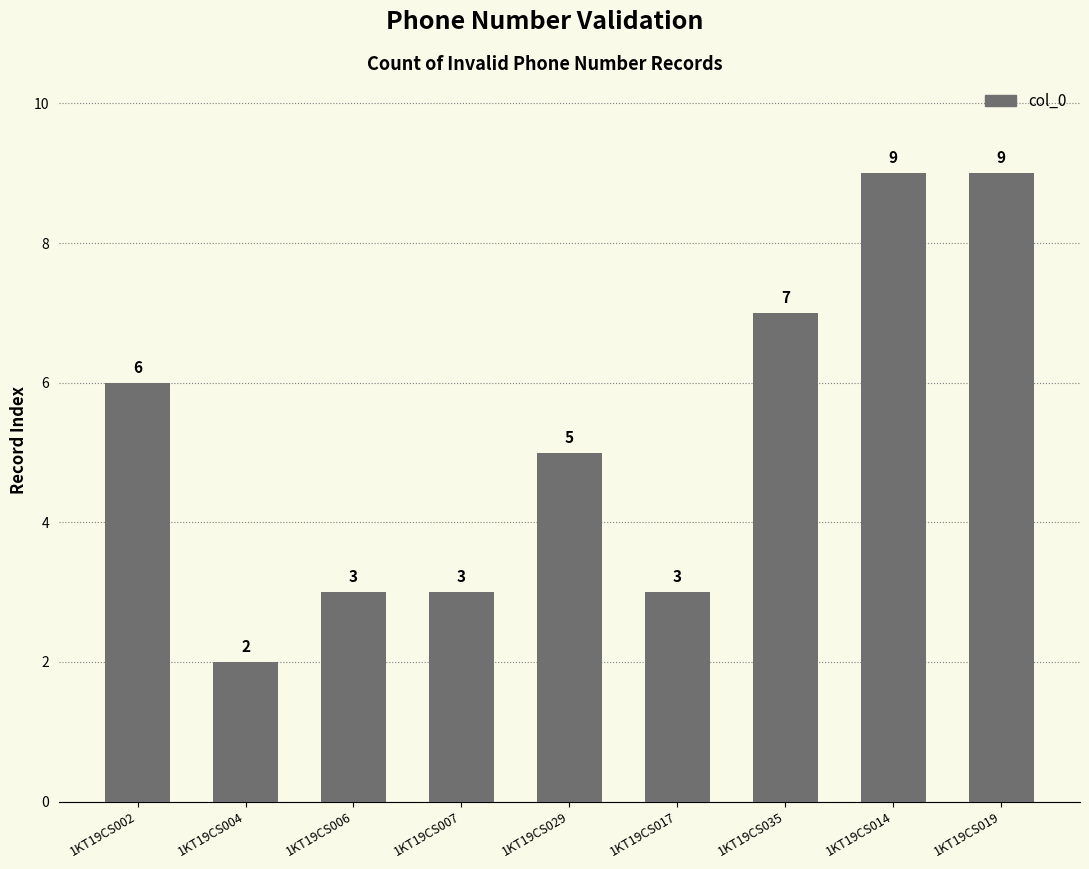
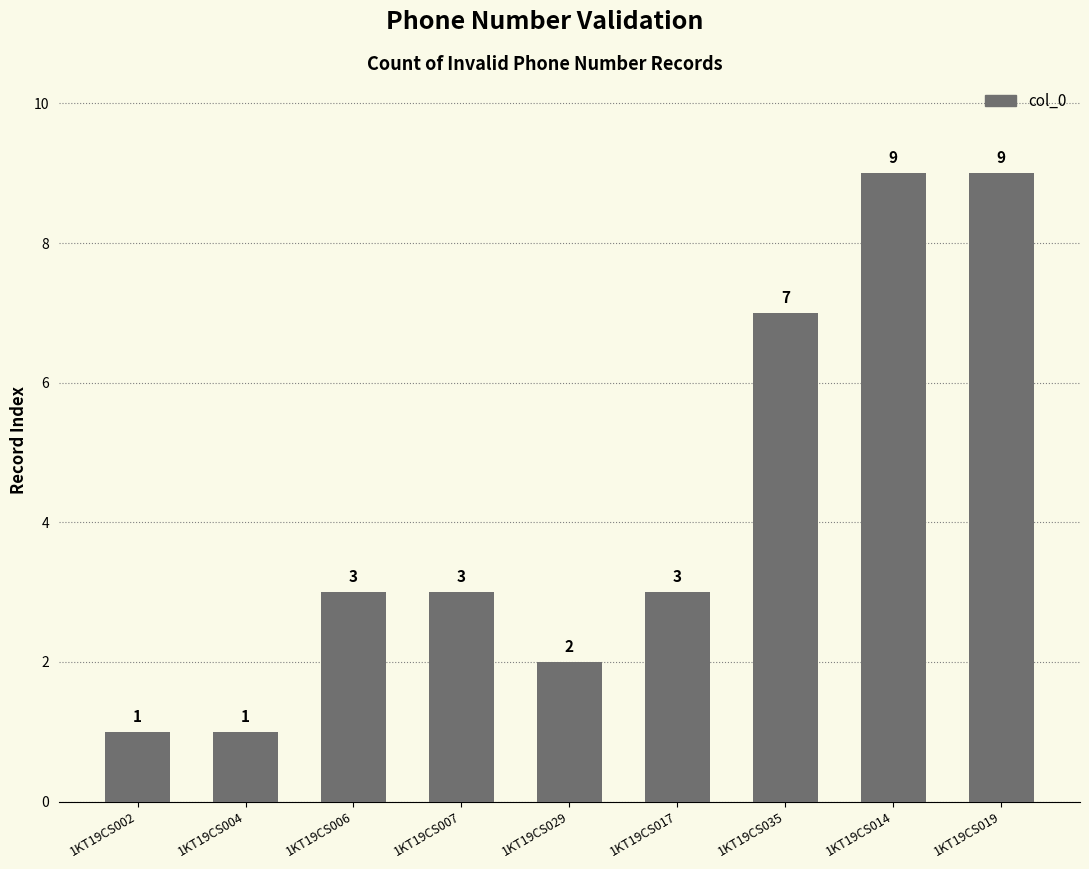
  {
-   "1KT19CS002": 6,
-   "1KT19CS004": 2,
+   "1KT19CS002": 1,
+   "1KT19CS004": 1,
    "1KT19CS006": 3,
    "1KT19CS007": 3,
-   "1KT19CS029": 5,
+   "1KT19CS029": 2,
    "1KT19CS017": 3,
    "1KT19CS035": 7,
    "1KT19CS014": 9,
    "1KT19CS019": 9
  }
